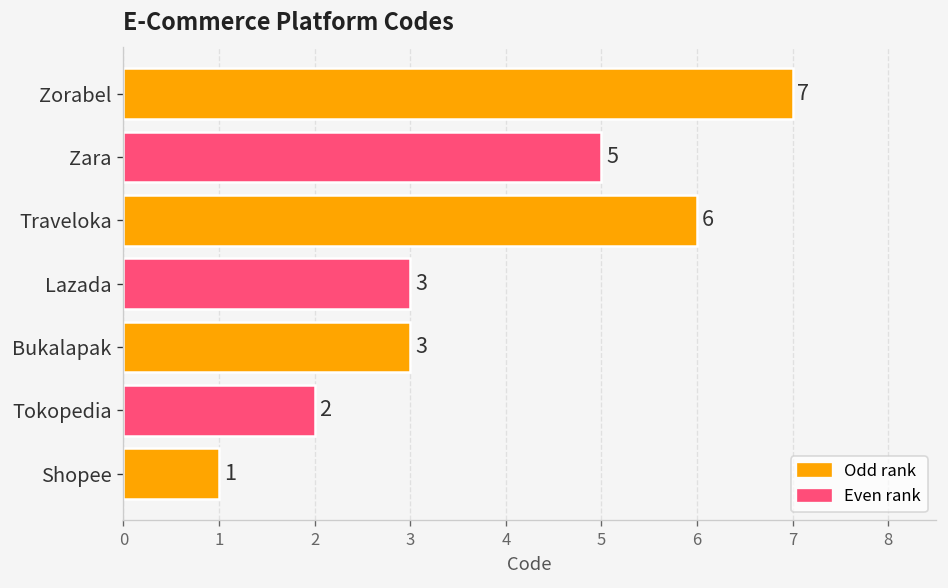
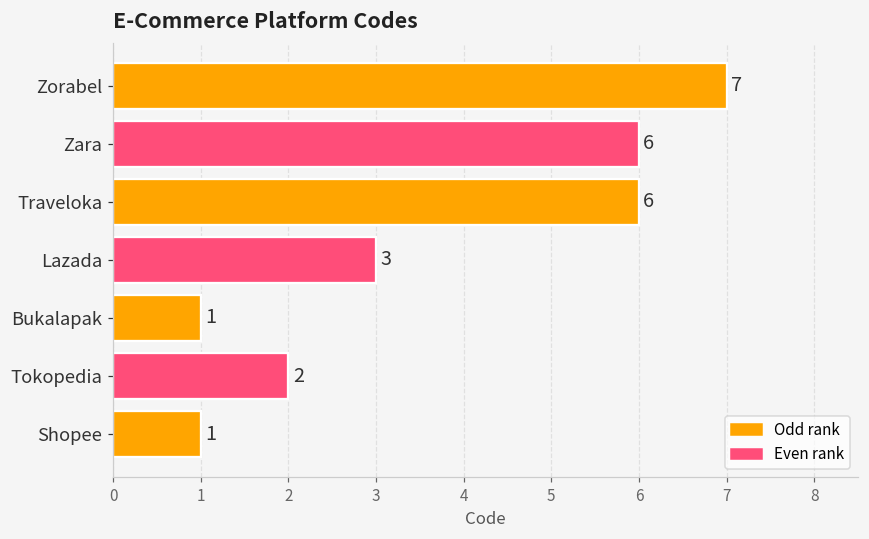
  {
    "Zorabel": 7,
-   "Zara": 5,
+   "Zara": 6,
    "Traveloka": 6,
    "Lazada": 3,
-   "Bukalapak": 3,
+   "Bukalapak": 1,
    "Tokopedia": 2,
    "Shopee": 1
  }
